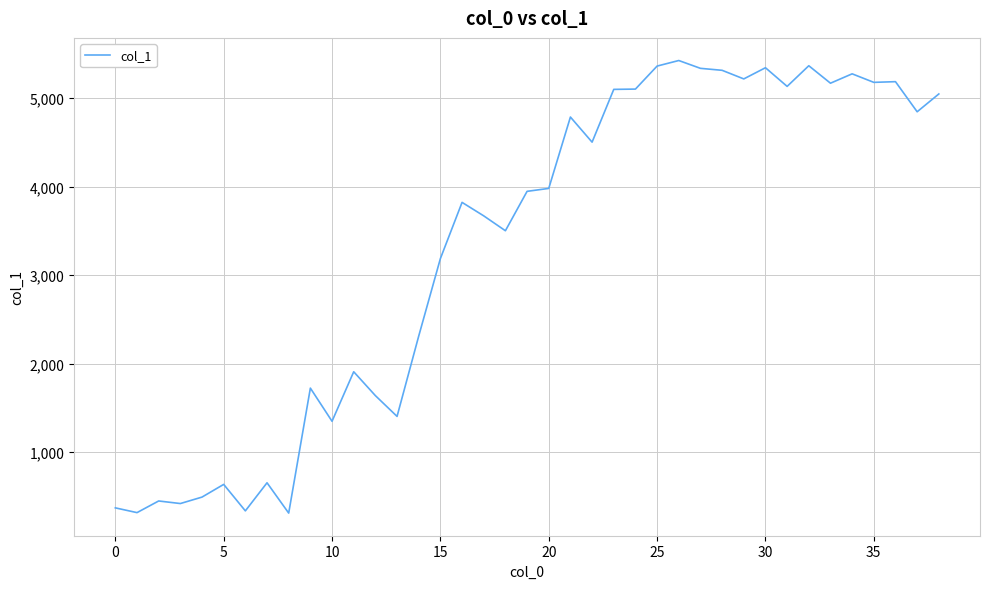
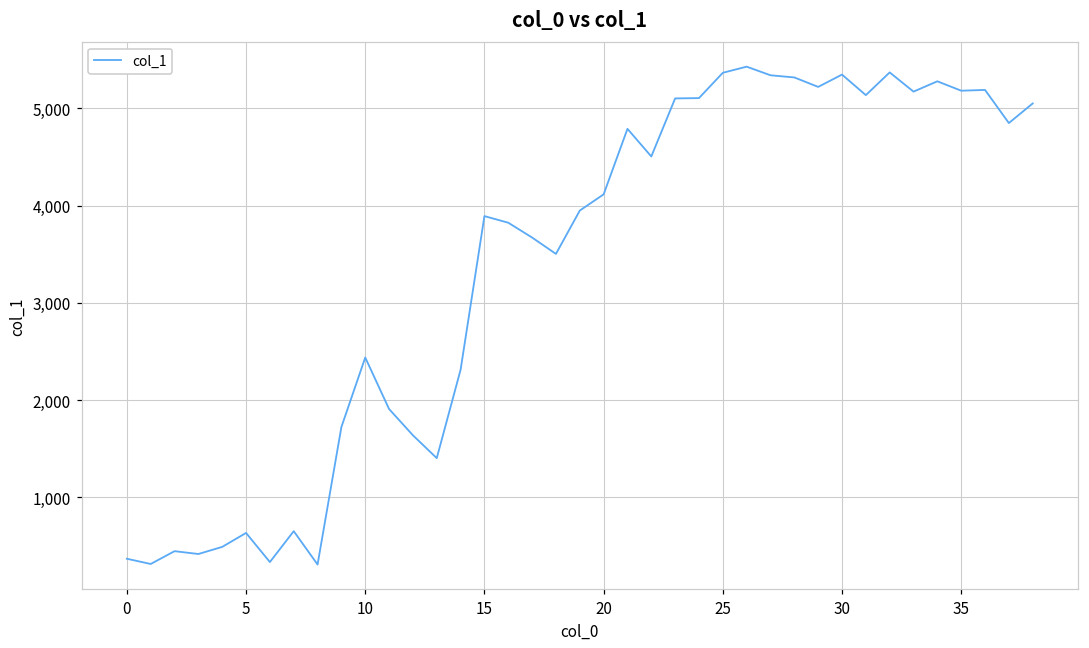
  {
    "0": "400",
    "5": "600",
-   "10": "1,300",
-   "15": "3,200",
-   "20": "4,000",
+   "10": "2,400",
+   "15": "3,900",
+   "20": "4,100",
    "25": "5,400",
    "30": "5,300",
    "35": "5,200"
  }
